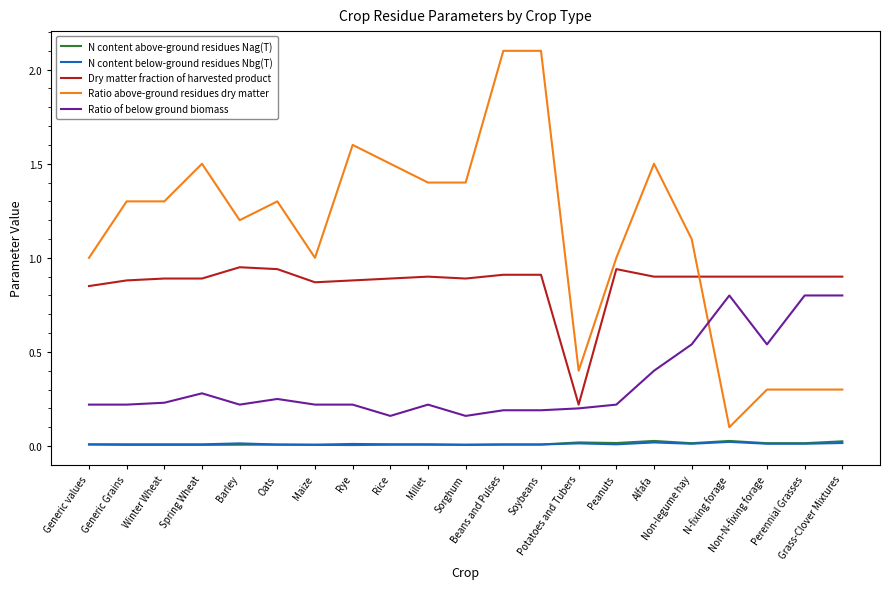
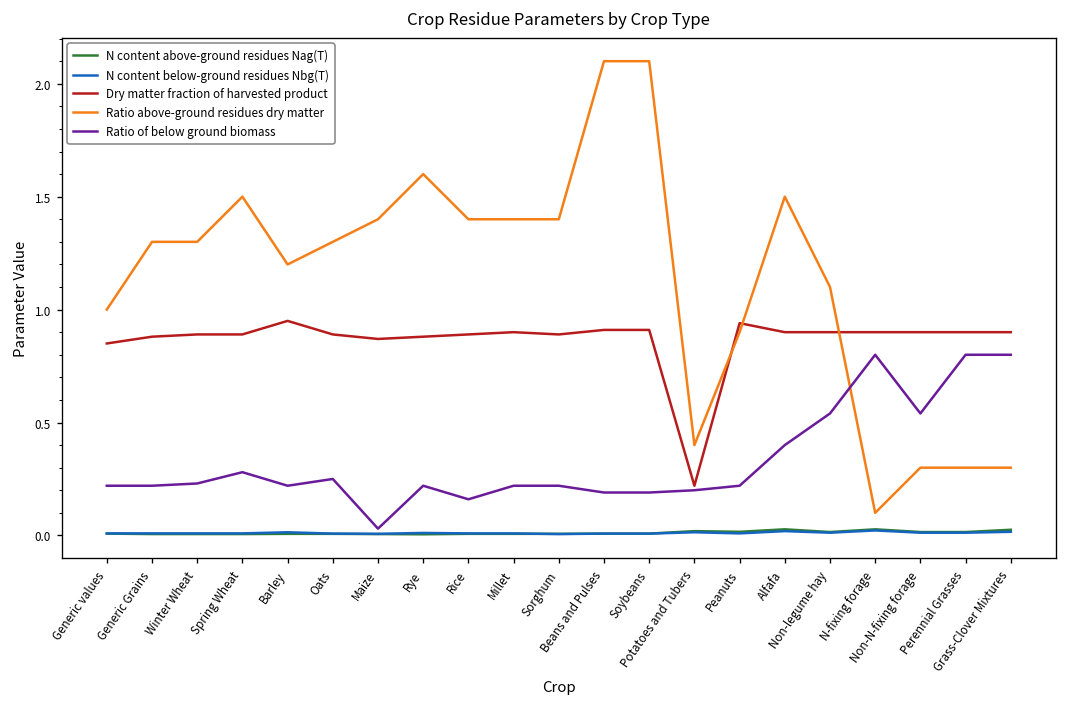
  {
    "Dry matter fraction of harvested product": {
      "Generic values": 0.85,
      "Generic Grains": 0.88,
      "Winter Wheat": 0.89,
      "Spring Wheat": 0.89,
      "Barley": 0.95,
-     "Oats": 0.94,
+     "Oats": 0.89,
      "Maize": 0.87,
      "Rye": 0.88,
      "Rice": 0.89,
      "Millet": 0.90,
      "Sorghum": 0.89,
      "Beans and Pulses": 0.91,
      "Soybeans": 0.91,
      "Potatoes and Tubers": 0.22,
      "Peanuts": 0.94,
      "Alfafa": 0.90,
      "Non-legume hay": 0.90,
      "N-fixing forage": 0.90,
      "Non-N-fixing forage": 0.90,
      "Perennial Grasses": 0.90,
      "Grass-Clover Mixtures": 0.90
    },
    "Ratio above-ground residues dry matter": {
      "Generic values": 1.0,
      "Generic Grains": 1.3,
      "Winter Wheat": 1.3,
      "Spring Wheat": 1.5,
      "Barley": 1.2,
      "Oats": 1.3,
-     "Maize": 1.0,
+     "Maize": 1.4,
      "Rye": 1.6,
-     "Rice": 1.5,
+     "Rice": 1.4,
      "Millet": 1.4,
      "Sorghum": 1.4,
      "Beans and Pulses": 2.1,
      "Soybeans": 2.1,
      "Potatoes and Tubers": 0.4,
-     "Peanuts": 1.0,
+     "Peanuts": 0.9,
      "Alfafa": 1.5,
      "Non-legume hay": 1.1,
      "N-fixing forage": 0.1,
      "Non-N-fixing forage": 0.3,
      "Perennial Grasses": 0.3,
      "Grass-Clover Mixtures": 0.3
    },
    "Ratio of below ground biomass": {
      "Generic values": 0.22,
      "Generic Grains": 0.22,
      "Winter Wheat": 0.23,
      "Spring Wheat": 0.28,
      "Barley": 0.22,
      "Oats": 0.25,
-     "Maize": 0.22,
+     "Maize": 0.03,
      "Rye": 0.22,
      "Rice": 0.16,
      "Millet": 0.22,
-     "Sorghum": 0.16,
+     "Sorghum": 0.22,
      "Beans and Pulses": 0.19,
      "Soybeans": 0.19,
      "Potatoes and Tubers": 0.20,
      "Peanuts": 0.22,
      "Alfafa": 0.40,
      "Non-legume hay": 0.54,
      "N-fixing forage": 0.80,
      "Non-N-fixing forage": 0.54,
      "Perennial Grasses": 0.80,
      "Grass-Clover Mixtures": 0.80
    }
  }
